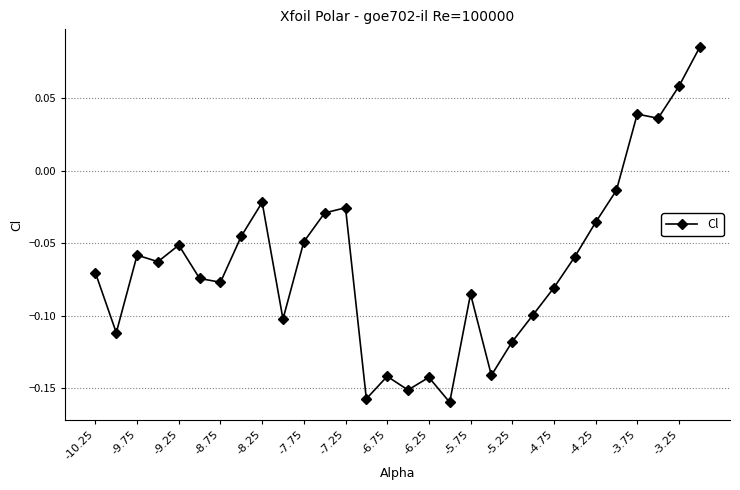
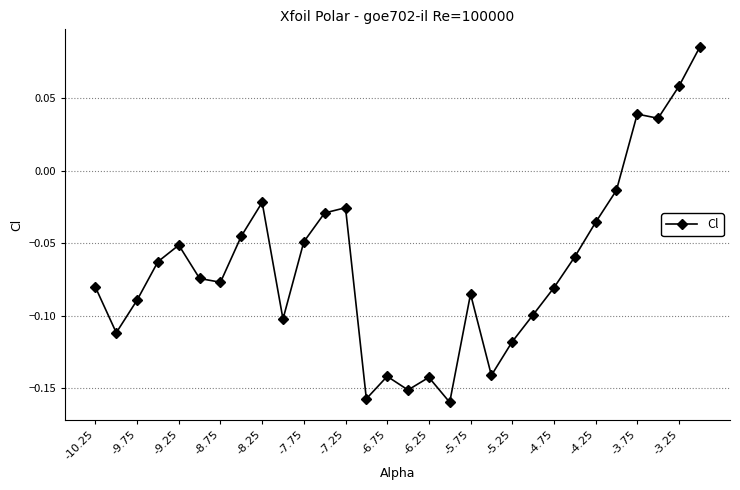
  {
-   "-10.25": -0.071,
-   "-9.75": -0.058,
+   "-10.25": -0.080,
+   "-9.75": -0.089,
    "-9.25": -0.051,
    "-8.75": -0.077,
    "-8.25": -0.022,
    "-7.75": -0.049,
    "-7.25": -0.026,
    "-6.75": -0.142,
    "-6.25": -0.143,
    "-5.75": -0.085,
    "-5.25": -0.118,
    "-4.75": -0.081,
    "-4.25": -0.036,
    "-3.75": 0.039,
    "-3.25": 0.058
  }
